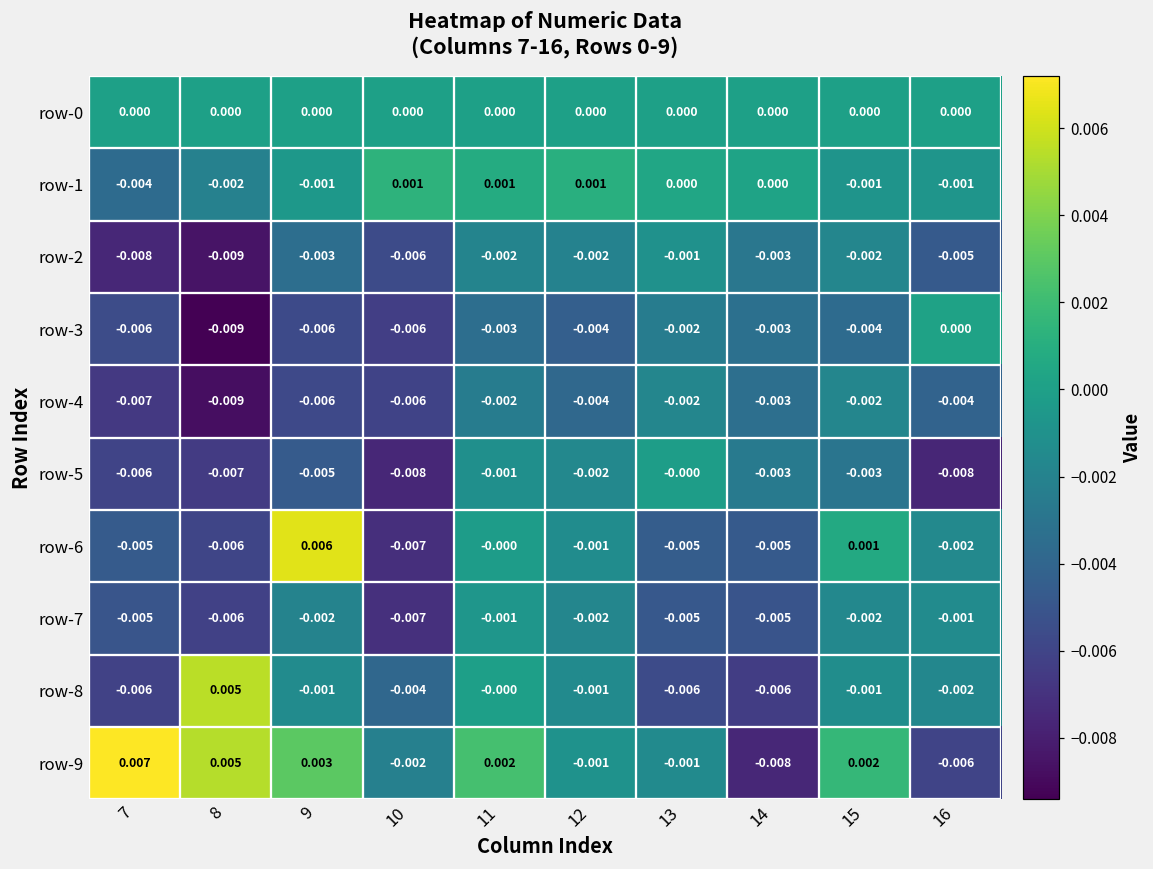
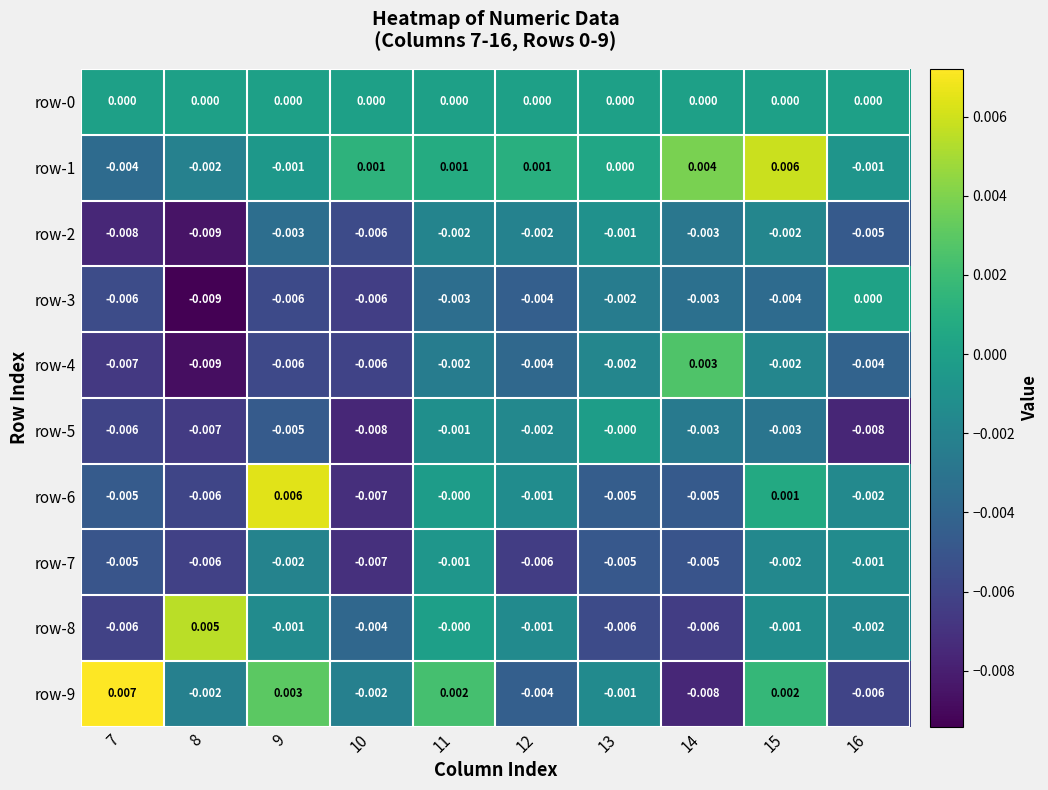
  {
    "row-0": {
      "7": 0.000,
      "8": 0.000,
      "9": 0.000,
      "10": 0.000,
      "11": 0.000,
      "12": 0.000,
      "13": 0.000,
      "14": 0.000,
      "15": 0.000,
      "16": 0.000
    },
    "row-1": {
      "7": -0.004,
      "8": -0.002,
      "9": -0.001,
      "10": 0.001,
      "11": 0.001,
      "12": 0.001,
      "13": 0.000,
-     "14": 0.000,
-     "15": -0.001,
+     "14": 0.004,
+     "15": 0.006,
      "16": -0.001
    },
    "row-2": {
      "7": -0.008,
      "8": -0.009,
      "9": -0.003,
      "10": -0.006,
      "11": -0.002,
      "12": -0.002,
      "13": -0.001,
      "14": -0.003,
      "15": -0.002,
      "16": -0.005
    },
    "row-3": {
      "7": -0.006,
      "8": -0.009,
      "9": -0.006,
      "10": -0.006,
      "11": -0.003,
      "12": -0.004,
      "13": -0.002,
      "14": -0.003,
      "15": -0.004,
      "16": 0.000
    },
    "row-4": {
      "7": -0.007,
      "8": -0.009,
      "9": -0.006,
      "10": -0.006,
      "11": -0.002,
      "12": -0.004,
      "13": -0.002,
-     "14": -0.003,
+     "14": 0.003,
      "15": -0.002,
      "16": -0.004
    },
    "row-5": {
      "7": -0.006,
      "8": -0.007,
      "9": -0.005,
      "10": -0.008,
      "11": -0.001,
      "12": -0.002,
      "13": -0.000,
      "14": -0.003,
      "15": -0.003,
      "16": -0.008
    },
    "row-6": {
      "7": -0.005,
      "8": -0.006,
      "9": 0.006,
      "10": -0.007,
      "11": -0.000,
      "12": -0.001,
      "13": -0.005,
      "14": -0.005,
      "15": 0.001,
      "16": -0.002
    },
    "row-7": {
      "7": -0.005,
      "8": -0.006,
      "9": -0.002,
      "10": -0.007,
      "11": -0.001,
-     "12": -0.002,
+     "12": -0.006,
      "13": -0.005,
      "14": -0.005,
      "15": -0.002,
      "16": -0.001
    },
    "row-8": {
      "7": -0.006,
      "8": 0.005,
      "9": -0.001,
      "10": -0.004,
      "11": -0.000,
      "12": -0.001,
      "13": -0.006,
      "14": -0.006,
      "15": -0.001,
      "16": -0.002
    },
    "row-9": {
      "7": 0.007,
-     "8": 0.005,
+     "8": -0.002,
      "9": 0.003,
      "10": -0.002,
      "11": 0.002,
-     "12": -0.001,
+     "12": -0.004,
      "13": -0.001,
      "14": -0.008,
      "15": 0.002,
      "16": -0.006
    }
  }
